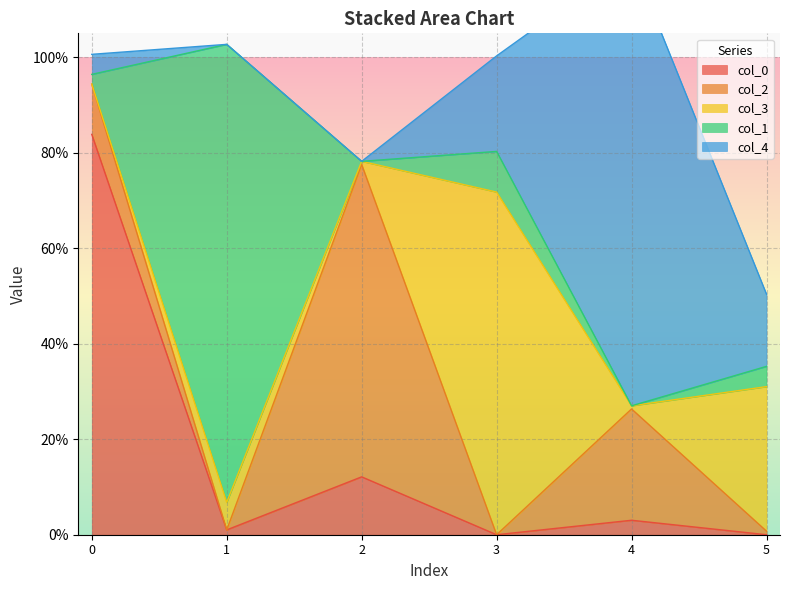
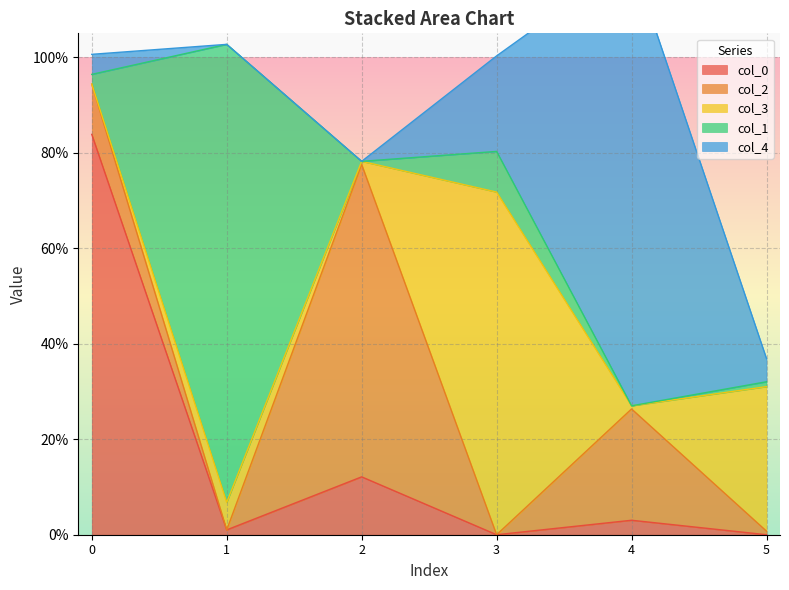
  {
    "col_3": {
      "1": "6%",
      "3": "72%",
      "5": "30%"
    },
    "col_1": {
      "0": "2%",
      "3": "9%",
-     "5": "4%"
+     "5": "1%"
    },
    "col_4": {
      "0": "4%",
      "3": "20%",
-     "5": "15%"
+     "5": "5%"
    }
  }
